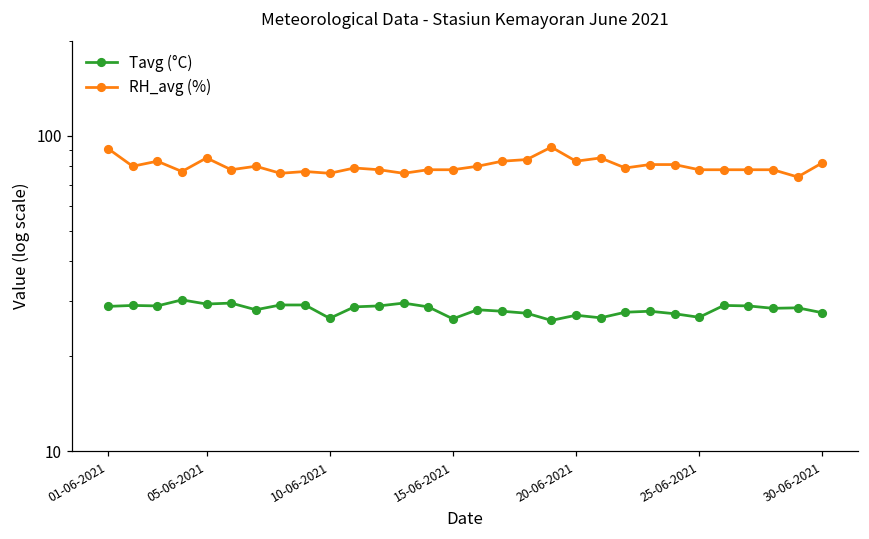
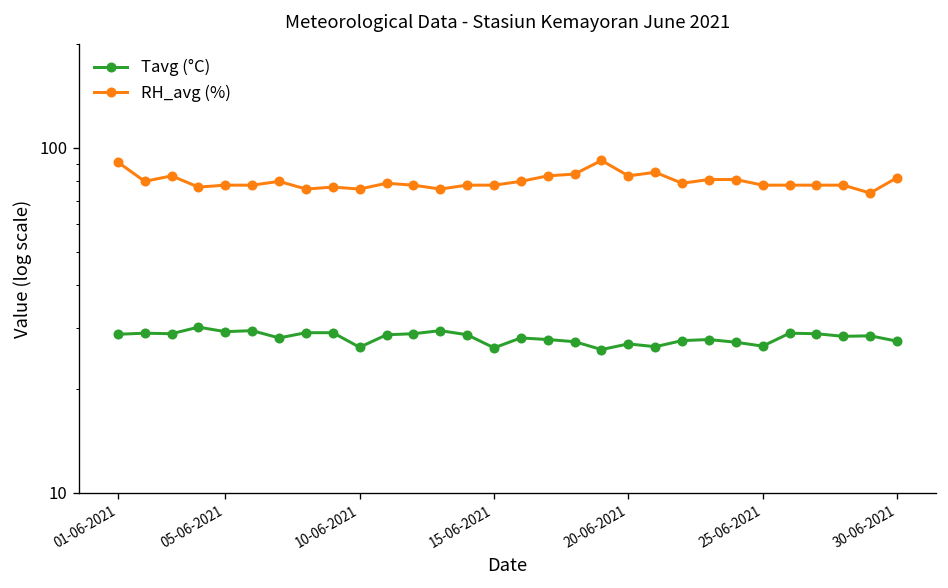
  {
    "Tavg (°C)": {
      "01-06-2021": 29,
      "05-06-2021": 29,
      "10-06-2021": 26,
      "15-06-2021": 26,
      "20-06-2021": 27,
      "25-06-2021": 27,
      "30-06-2021": 28
    },
    "RH_avg (%)": {
      "01-06-2021": 91,
-     "05-06-2021": 85,
+     "05-06-2021": 78,
      "10-06-2021": 76,
      "15-06-2021": 78,
      "20-06-2021": 83,
      "25-06-2021": 78,
      "30-06-2021": 82
    }
  }
